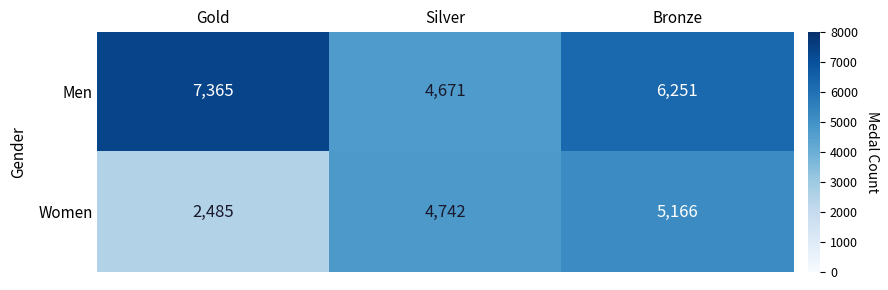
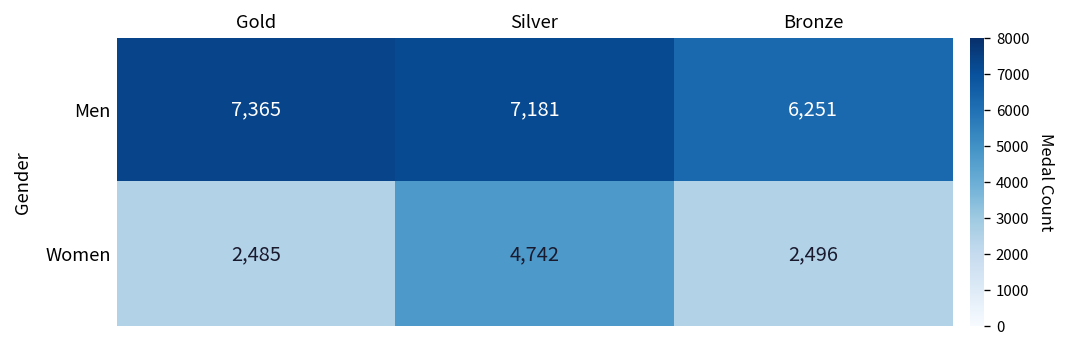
  {
    "Men": {
      "Gold": "7,365",
-     "Silver": "4,671",
+     "Silver": "7,181",
      "Bronze": "6,251"
    },
    "Women": {
      "Gold": "2,485",
      "Silver": "4,742",
-     "Bronze": "5,166"
+     "Bronze": "2,496"
    }
  }
